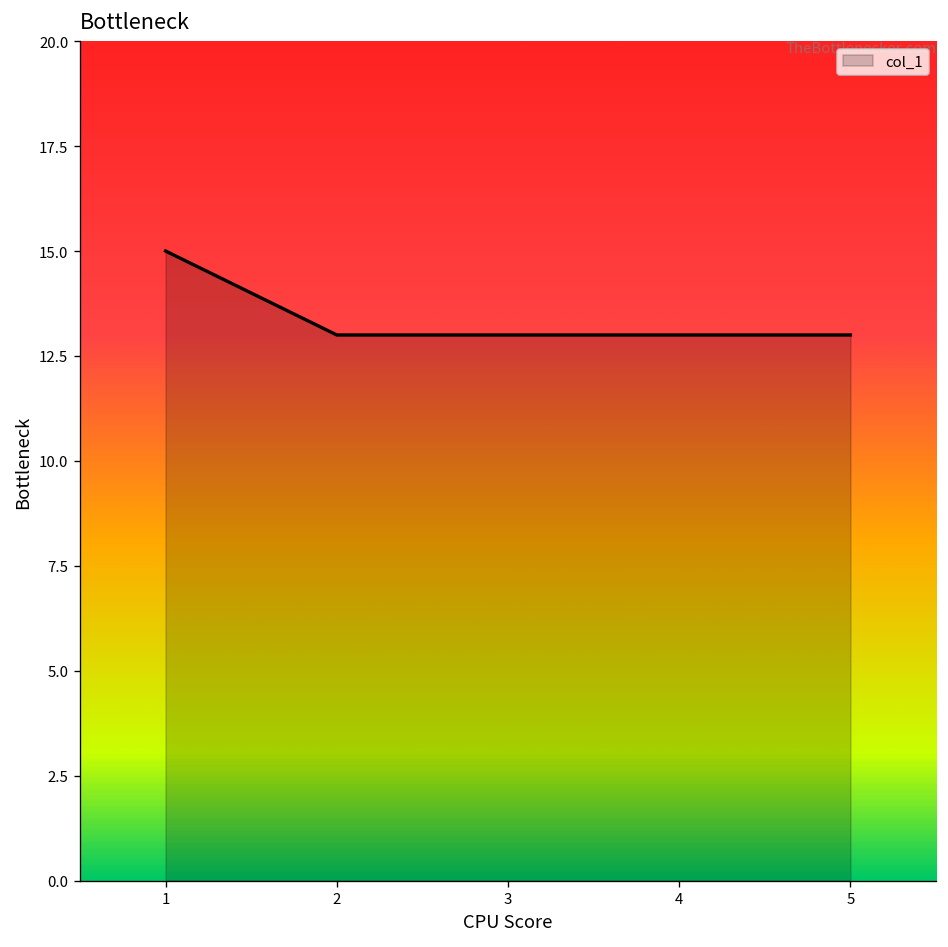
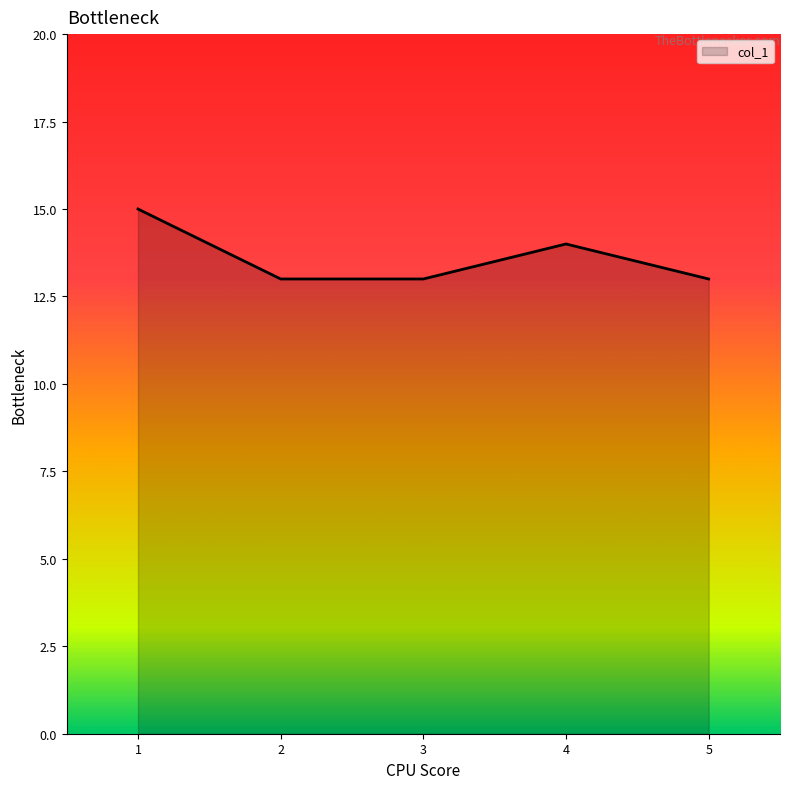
  {
    "1": 15,
    "2": 13,
    "3": 13,
-   "4": 13,
+   "4": 14,
    "5": 13
  }
